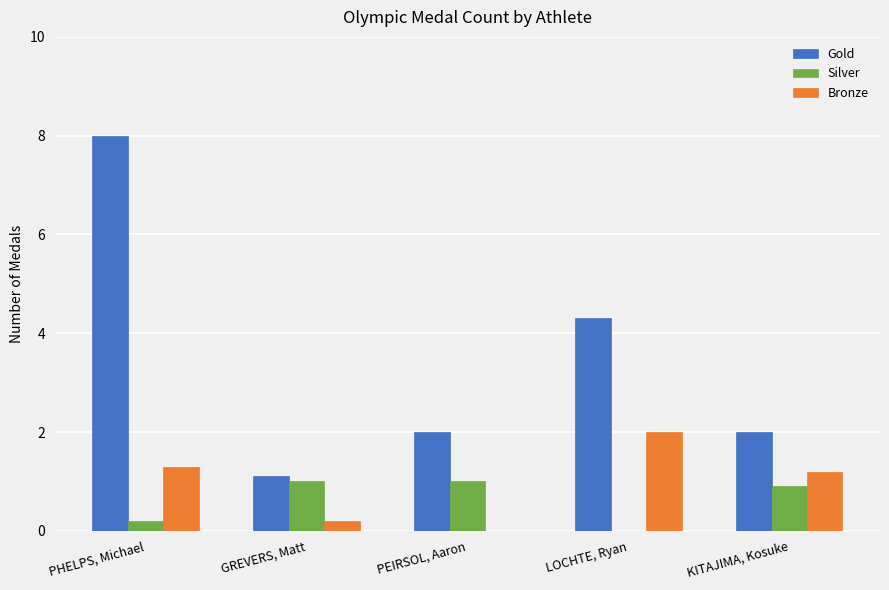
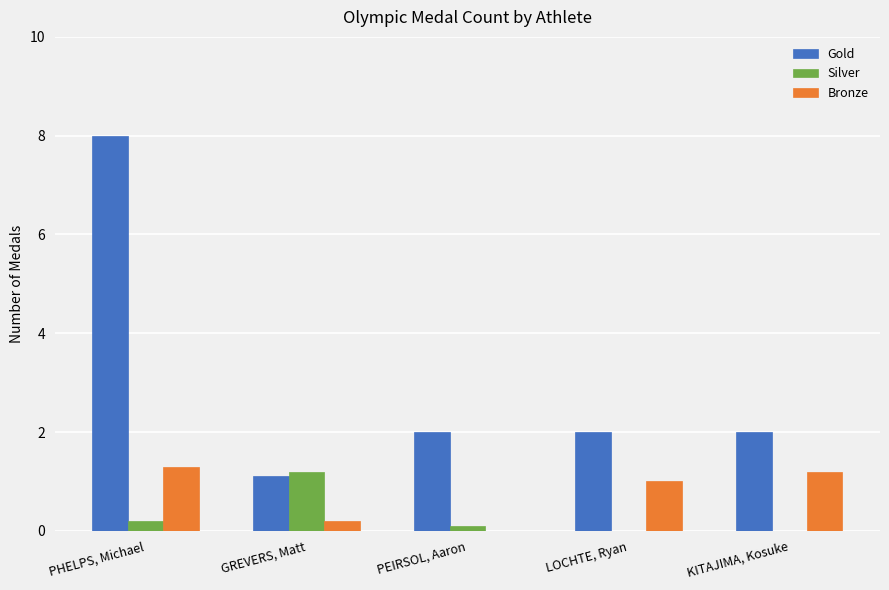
  {
    "Gold": {
      "PHELPS, Michael": 8.0,
      "GREVERS, Matt": 1.1,
      "PEIRSOL, Aaron": 2.0,
-     "LOCHTE, Ryan": 4.3,
+     "LOCHTE, Ryan": 2.0,
      "KITAJIMA, Kosuke": 2.0
    },
    "Silver": {
      "PHELPS, Michael": 0.2,
-     "GREVERS, Matt": 1.0,
-     "PEIRSOL, Aaron": 1.0,
+     "GREVERS, Matt": 1.2,
+     "PEIRSOL, Aaron": 0.1,
      "LOCHTE, Ryan": 0.0,
-     "KITAJIMA, Kosuke": 0.9
+     "KITAJIMA, Kosuke": 0.0
    },
    "Bronze": {
      "PHELPS, Michael": 1.3,
      "GREVERS, Matt": 0.2,
      "PEIRSOL, Aaron": 0,
-     "LOCHTE, Ryan": 2,
+     "LOCHTE, Ryan": 1,
      "KITAJIMA, Kosuke": 1.2
    }
  }
